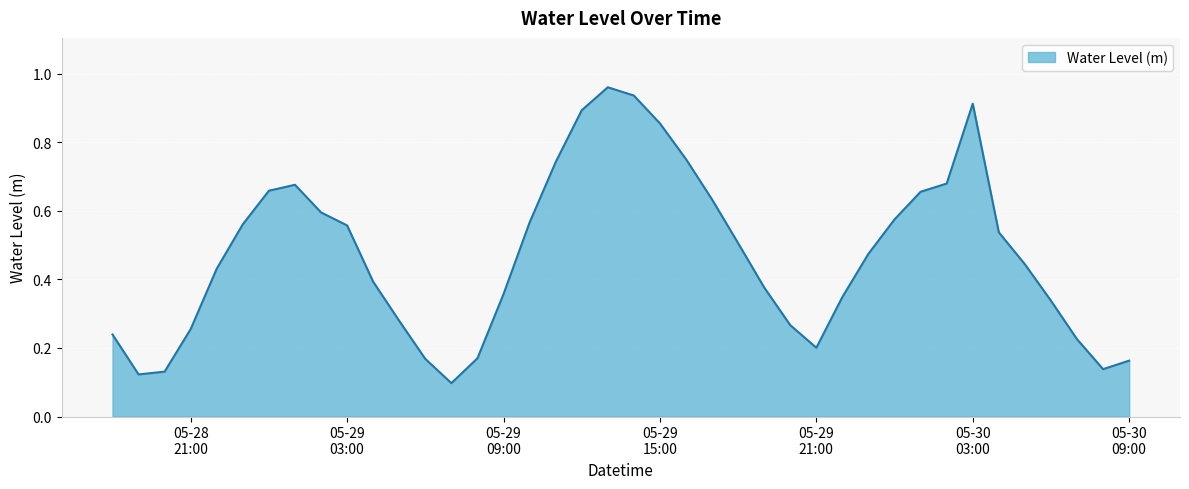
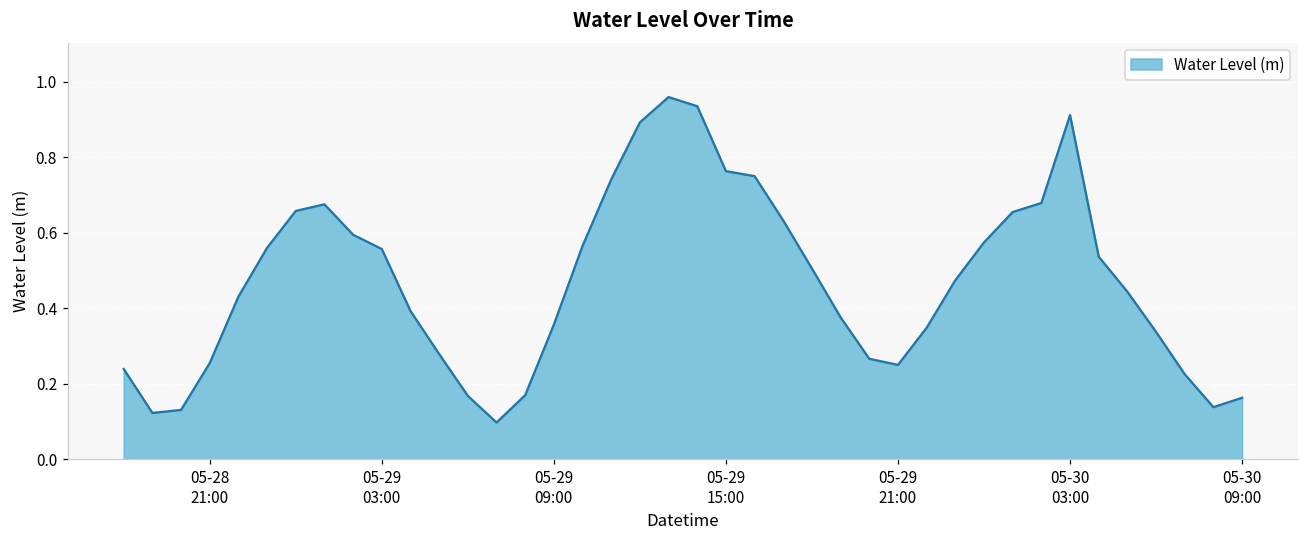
  {
    "05-28 21:00": 0.26,
    "05-29 03:00": 0.56,
    "05-29 09:00": 0.36,
-   "05-29 15:00": 0.85,
-   "05-29 21:00": 0.20,
+   "05-29 15:00": 0.76,
+   "05-29 21:00": 0.25,
    "05-30 03:00": 0.91,
    "05-30 09:00": 0.16
  }
